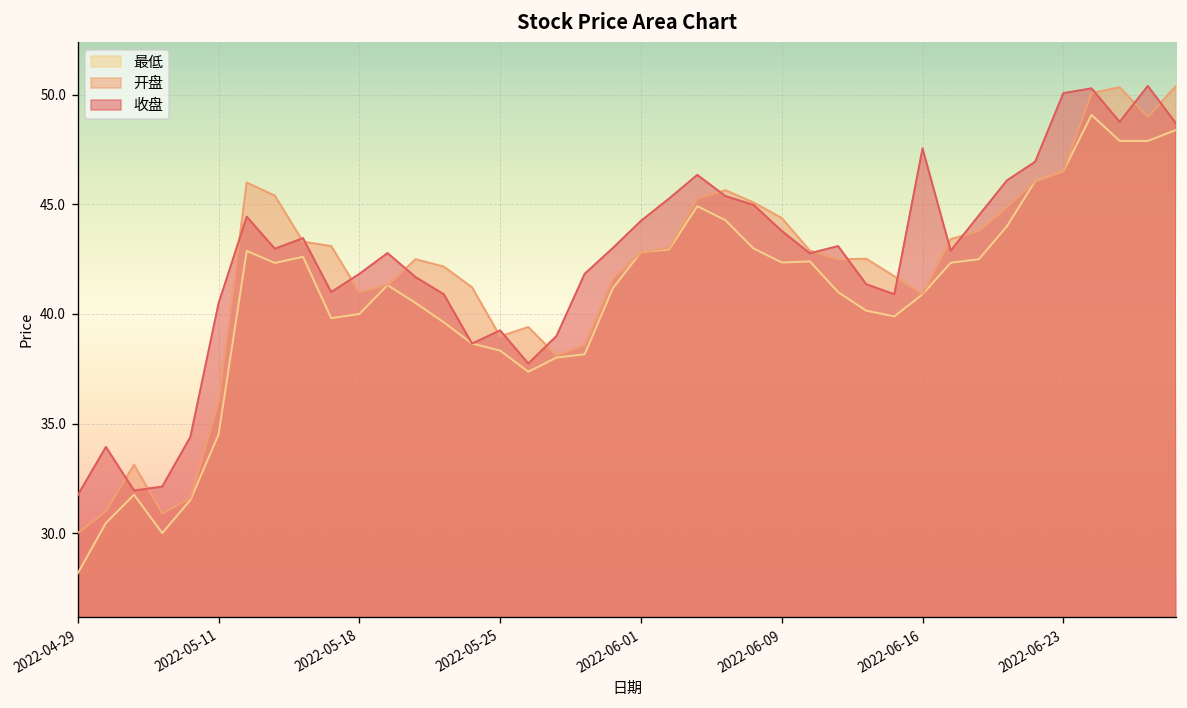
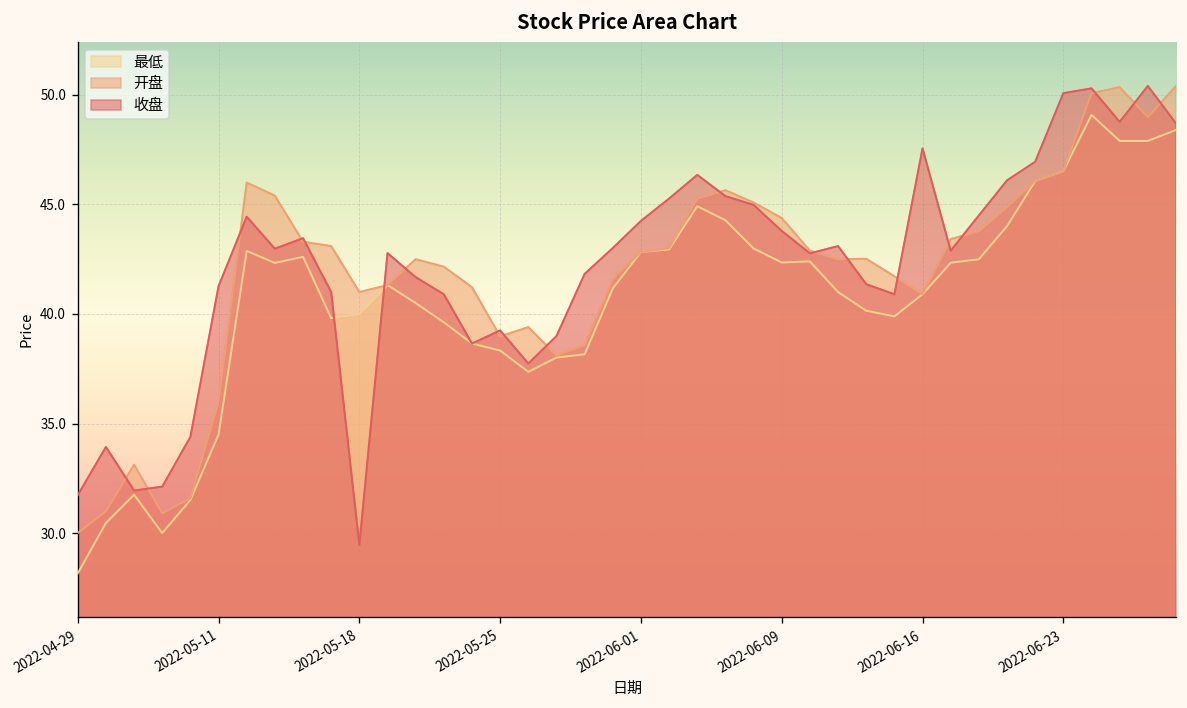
  {
    "收盘": {
      "2022-04-29": 31.7,
-     "2022-05-11": 40.5,
-     "2022-05-18": 41.8,
+     "2022-05-11": 41.3,
+     "2022-05-18": 29.5,
      "2022-05-25": 39.3,
      "2022-06-01": 44.3,
      "2022-06-09": 43.8,
      "2022-06-16": 47.6,
      "2022-06-23": 50.1
    }
  }
